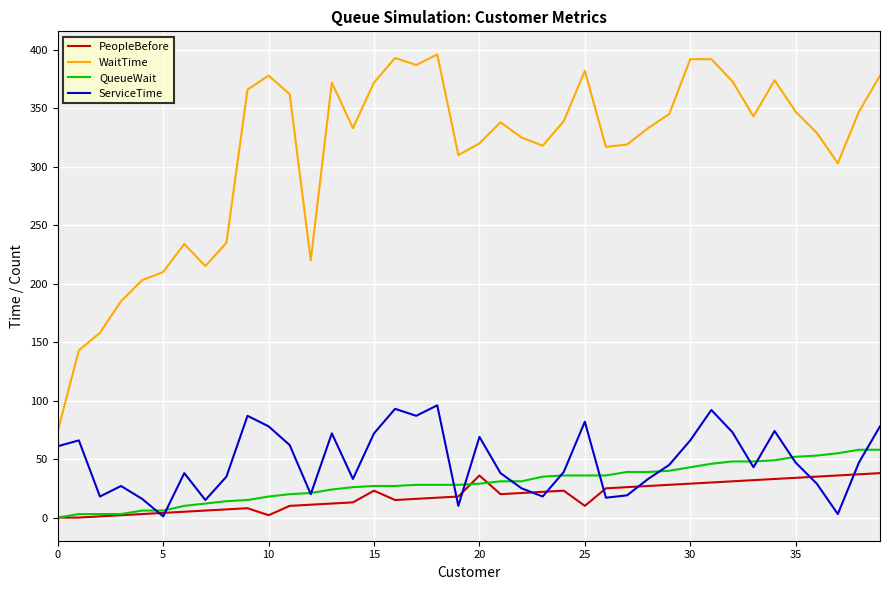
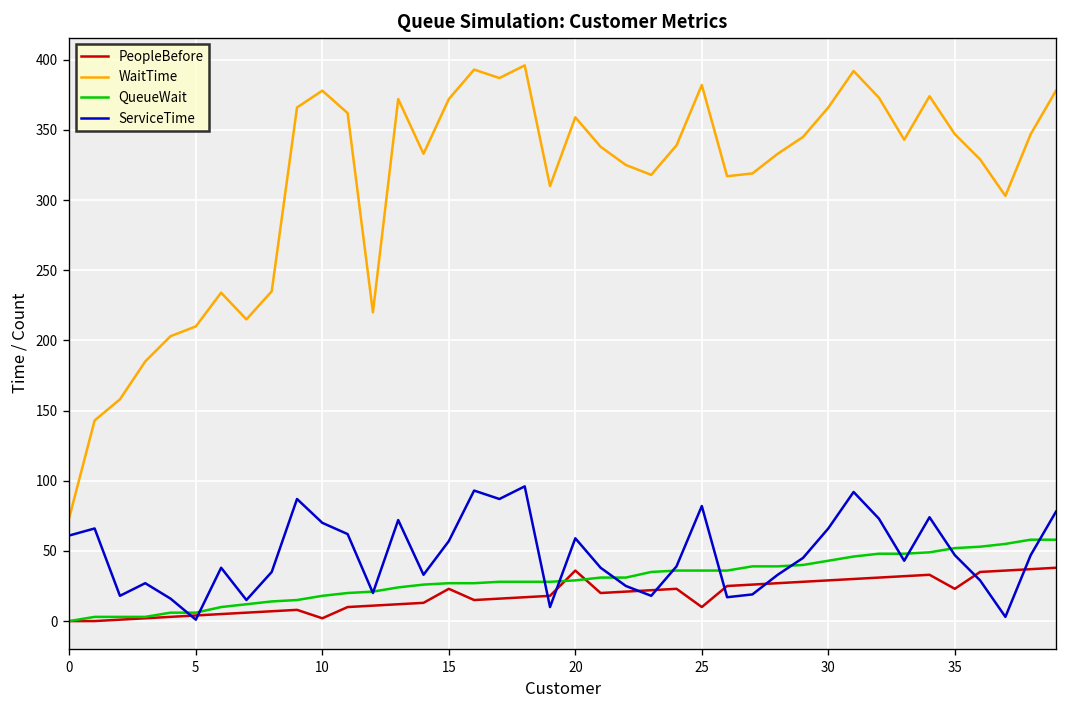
  {
    "PeopleBefore": {
      "10": 2,
      "15": 23,
      "20": 36,
      "25": 10,
      "30": 29,
-     "35": 34
+     "35": 23
    },
    "WaitTime": {
      "0": 74,
      "5": 210,
      "10": 378,
      "15": 372,
-     "20": 320,
+     "20": 359,
      "25": 382,
-     "30": 392,
+     "30": 366,
      "35": 347
    },
    "QueueWait": {
      "10": 18,
      "15": 27,
      "20": 29,
      "25": 36,
      "30": 43,
      "35": 52
    },
    "ServiceTime": {
      "0": 61,
      "5": 1,
-     "10": 78,
-     "15": 72,
-     "20": 69,
+     "10": 70,
+     "15": 57,
+     "20": 59,
      "25": 82,
      "30": 66,
      "35": 47
    }
  }
